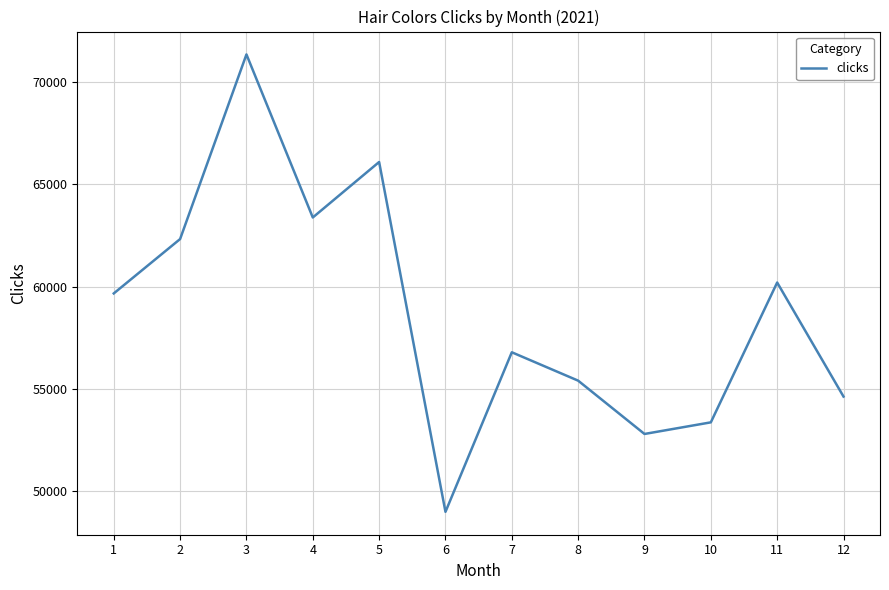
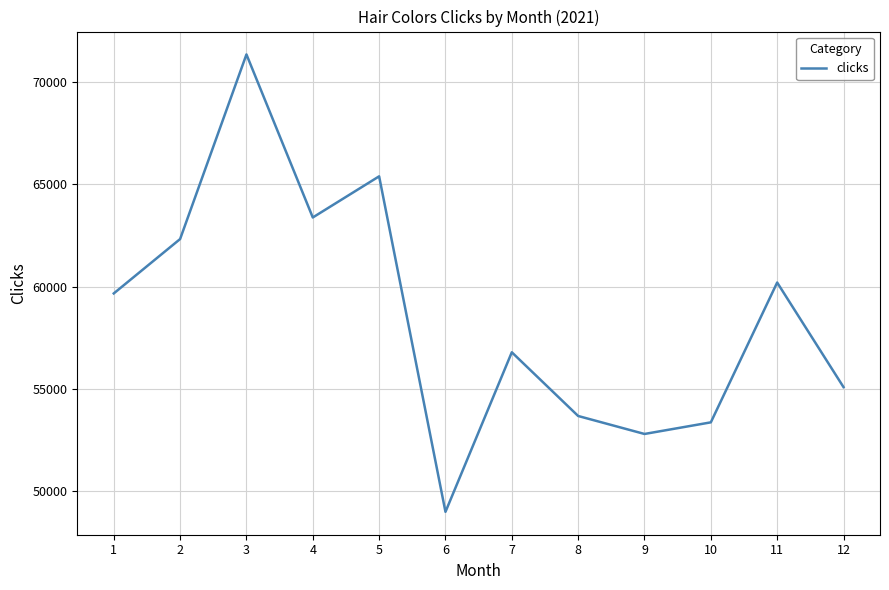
  {
    "1": 59700,
    "2": 62300,
    "3": 71400,
    "4": 63400,
-   "5": 66100,
+   "5": 65400,
    "6": 49000,
    "7": 56800,
-   "8": 55400,
+   "8": 53700,
    "9": 52800,
    "10": 53400,
    "11": 60200,
-   "12": 54600
+   "12": 55100
  }
